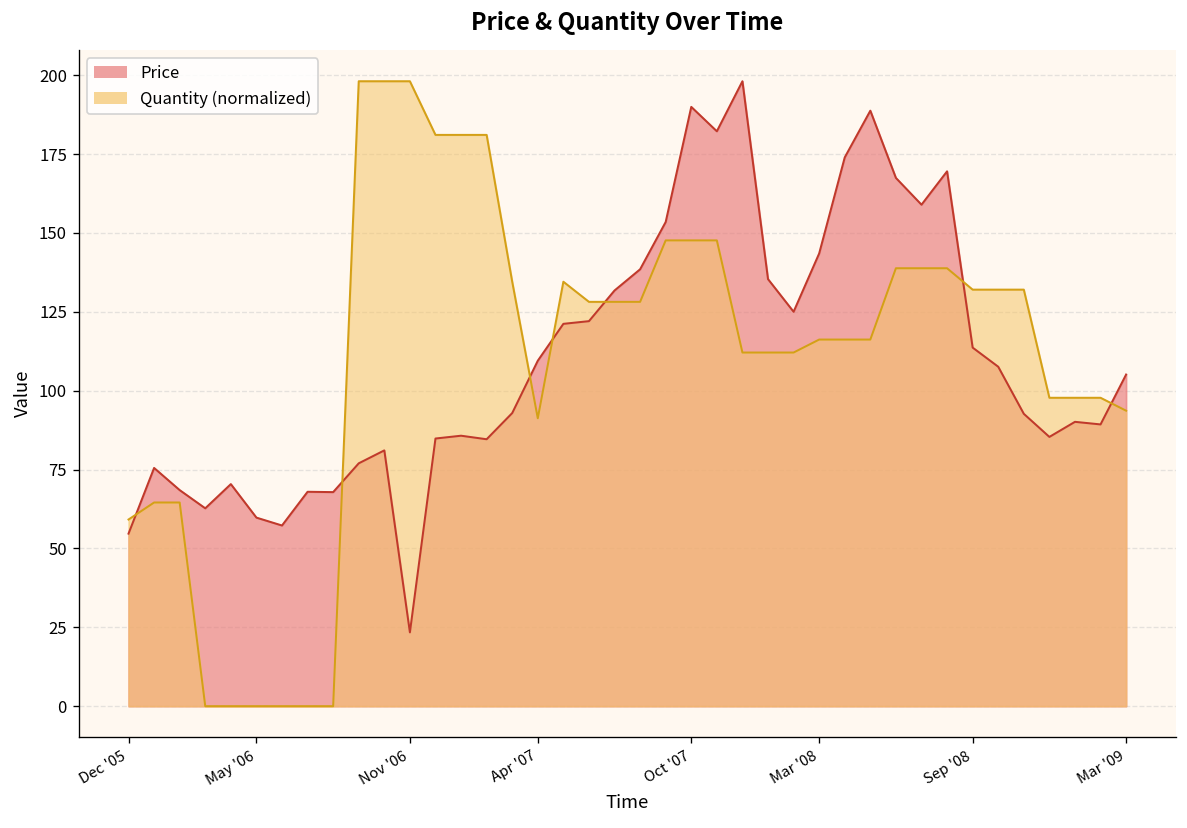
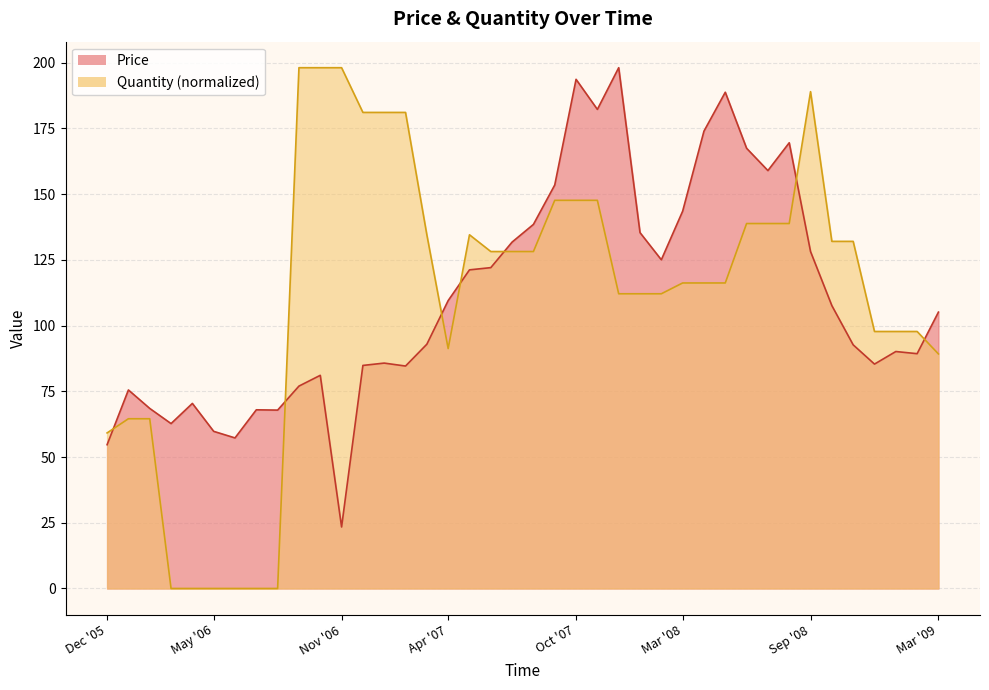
  {
    "Price": {
      "Dec '05": 55,
      "May '06": 60,
      "Nov '06": 23,
      "Apr '07": 110,
-     "Oct '07": 190,
+     "Oct '07": 194,
      "Mar '08": 144,
-     "Sep '08": 114,
+     "Sep '08": 128,
      "Mar '09": 105
    },
    "Quantity (normalized)": {
      "Dec '05": 59,
      "May '06": 0,
      "Nov '06": 198,
      "Apr '07": 91,
      "Oct '07": 148,
      "Mar '08": 116,
-     "Sep '08": 132,
-     "Mar '09": 94
+     "Sep '08": 189,
+     "Mar '09": 89
    }
  }
